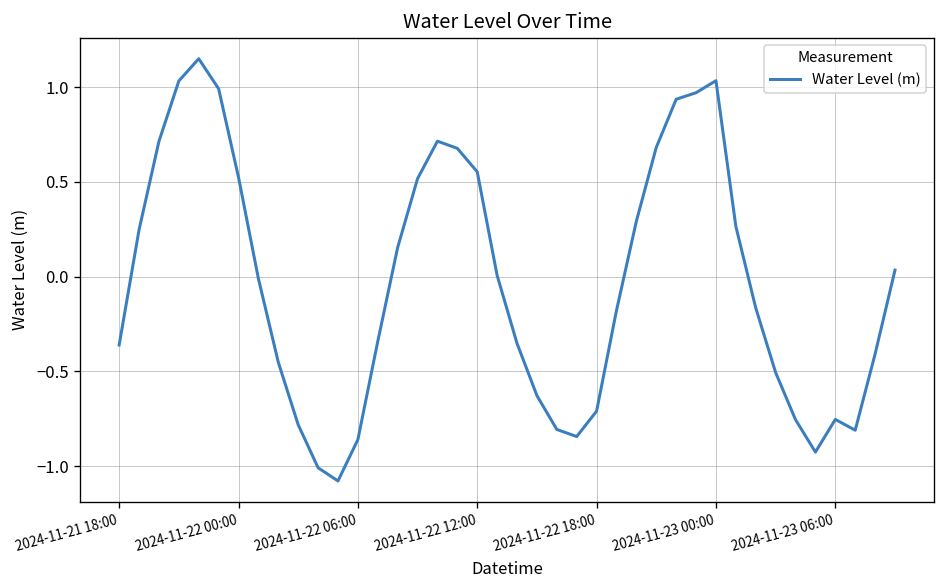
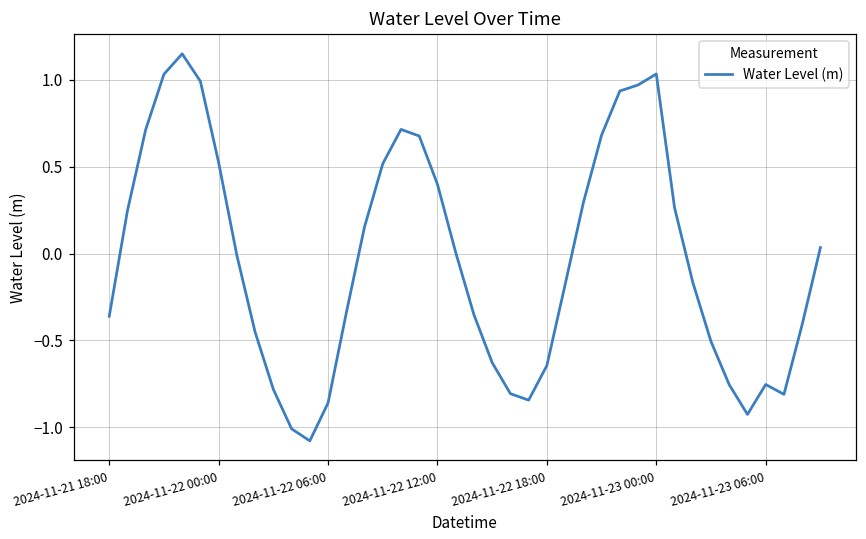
  {
    "2024-11-21 18:00": -0.36,
    "2024-11-22 00:00": 0.52,
    "2024-11-22 06:00": -0.86,
-   "2024-11-22 12:00": 0.55,
-   "2024-11-22 18:00": -0.71,
+   "2024-11-22 12:00": 0.40,
+   "2024-11-22 18:00": -0.64,
    "2024-11-23 00:00": 1.03,
    "2024-11-23 06:00": -0.75
  }
